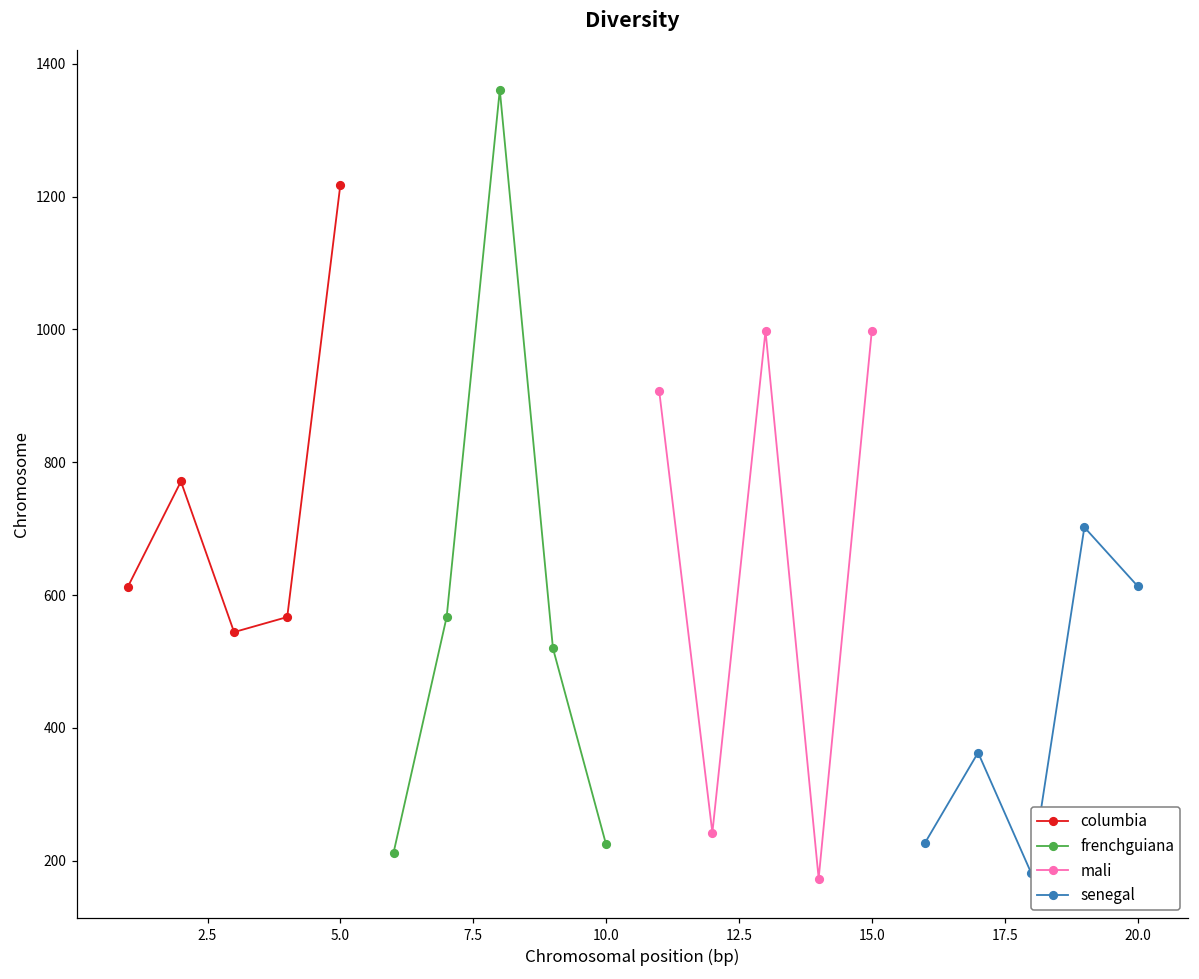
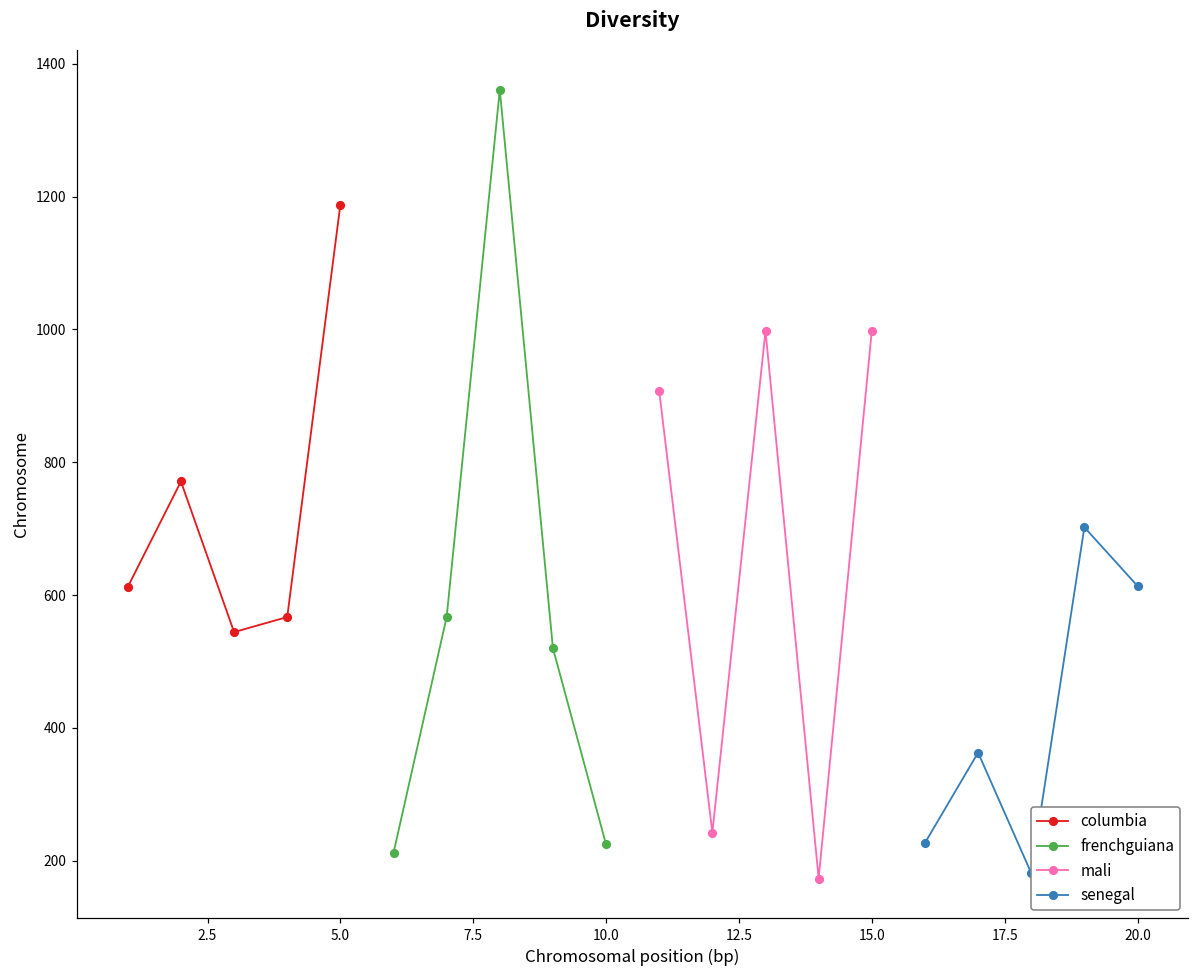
  {
    "columbia": {
-     "5.0": 1220
+     "5.0": 1190
    },
    "frenchguiana": {
      "10.0": 220
    },
    "mali": {
      "15.0": 1000
    },
    "senegal": {
      "20.0": 610
    }
  }
